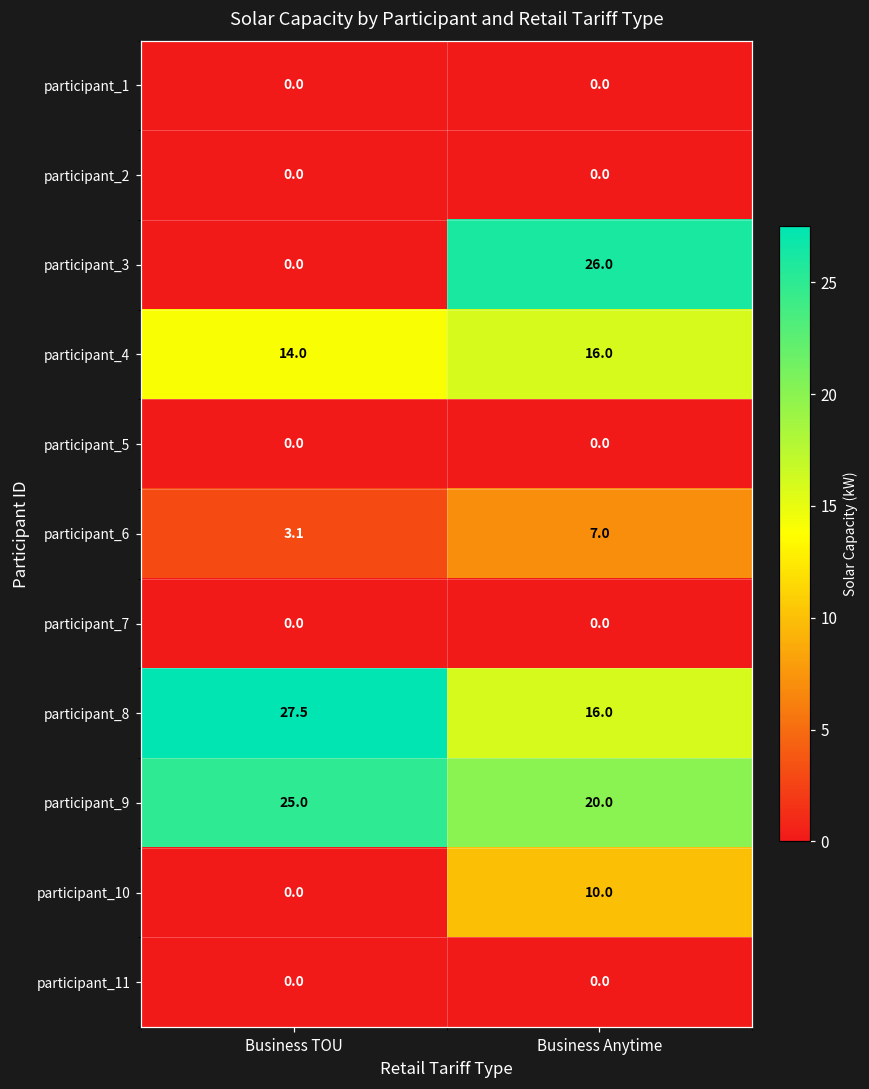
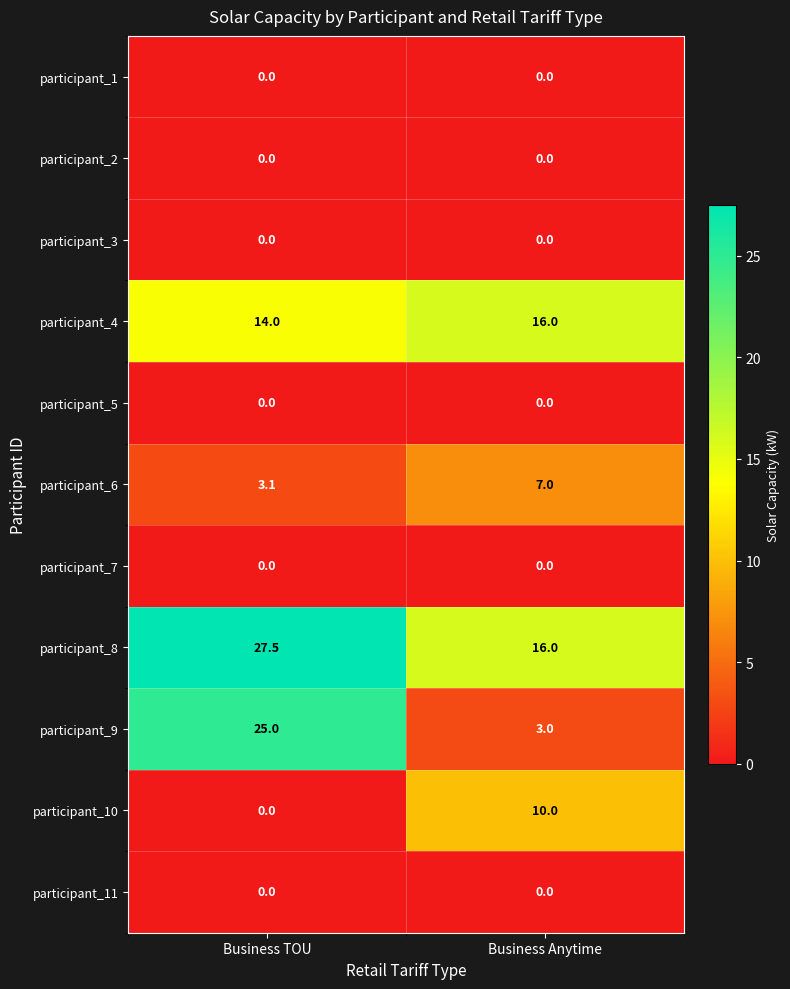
  {
    "participant_1": {
      "Business TOU": 0.0,
      "Business Anytime": 0.0
    },
    "participant_2": {
      "Business TOU": 0.0,
      "Business Anytime": 0.0
    },
    "participant_3": {
      "Business TOU": 0.0,
-     "Business Anytime": 26.0
+     "Business Anytime": 0.0
    },
    "participant_4": {
      "Business TOU": 14.0,
      "Business Anytime": 16.0
    },
    "participant_5": {
      "Business TOU": 0.0,
      "Business Anytime": 0.0
    },
    "participant_6": {
      "Business TOU": 3.1,
      "Business Anytime": 7.0
    },
    "participant_7": {
      "Business TOU": 0.0,
      "Business Anytime": 0.0
    },
    "participant_8": {
      "Business TOU": 27.5,
      "Business Anytime": 16.0
    },
    "participant_9": {
      "Business TOU": 25.0,
-     "Business Anytime": 20.0
+     "Business Anytime": 3.0
    },
    "participant_10": {
      "Business TOU": 0.0,
      "Business Anytime": 10.0
    },
    "participant_11": {
      "Business TOU": 0.0,
      "Business Anytime": 0.0
    }
  }
